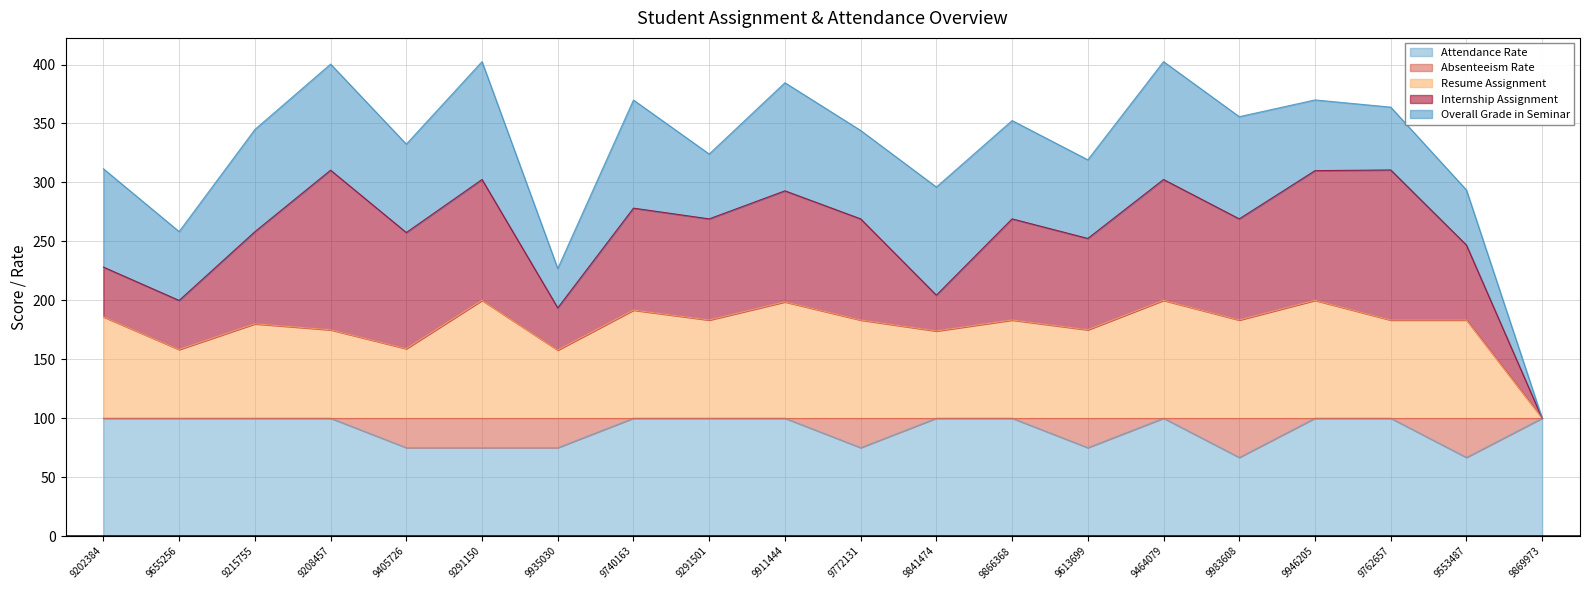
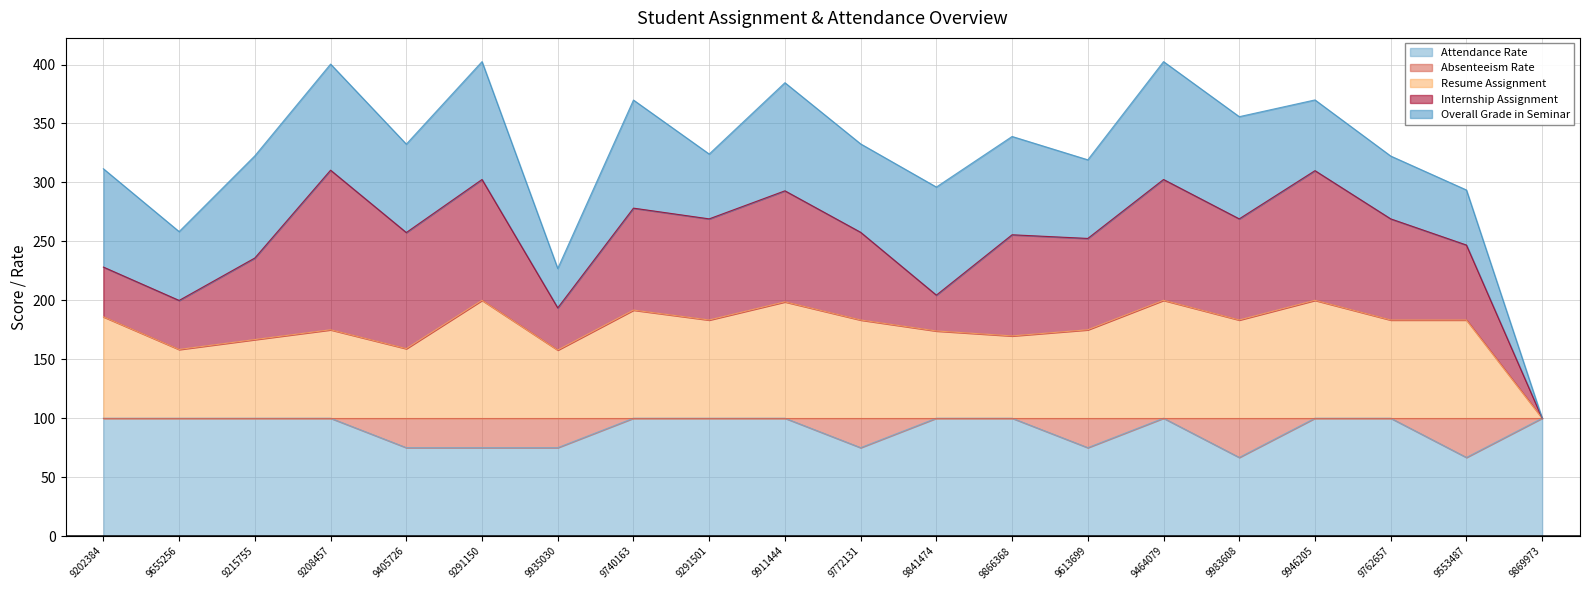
  {
    "Absenteeism Rate": {
      "9405726": 100,
      "9291150": 100,
      "9935030": 100,
      "9772131": 100,
      "9613699": 100,
      "9983608": 100,
      "9553487": 100
    },
    "Resume Assignment": {
-     "9215755": 180,
-     "9866368": 183
+     "9215755": 167,
+     "9866368": 170
    },
    "Internship Assignment": {
-     "9215755": 78,
-     "9772131": 86,
+     "9215755": 69,
+     "9772131": 74,
      "9866368": 86,
-     "9762657": 127
+     "9762657": 86
    }
  }
